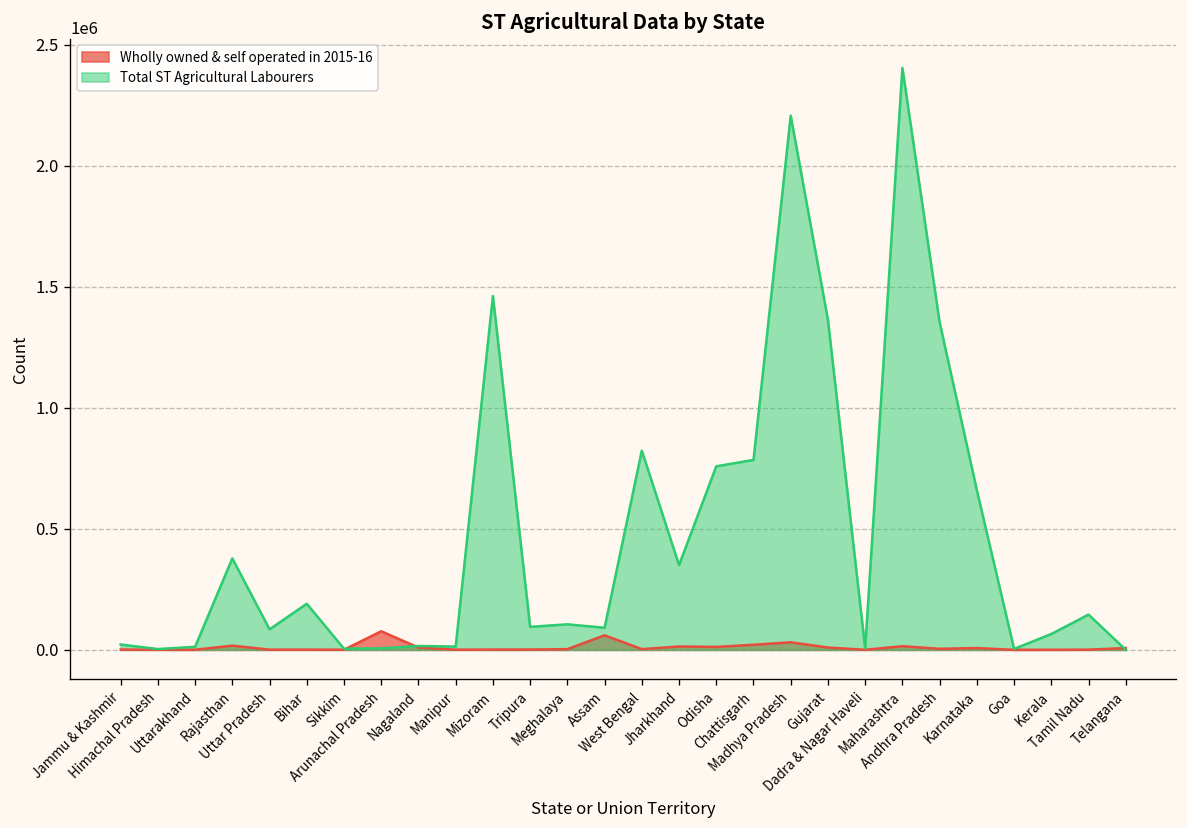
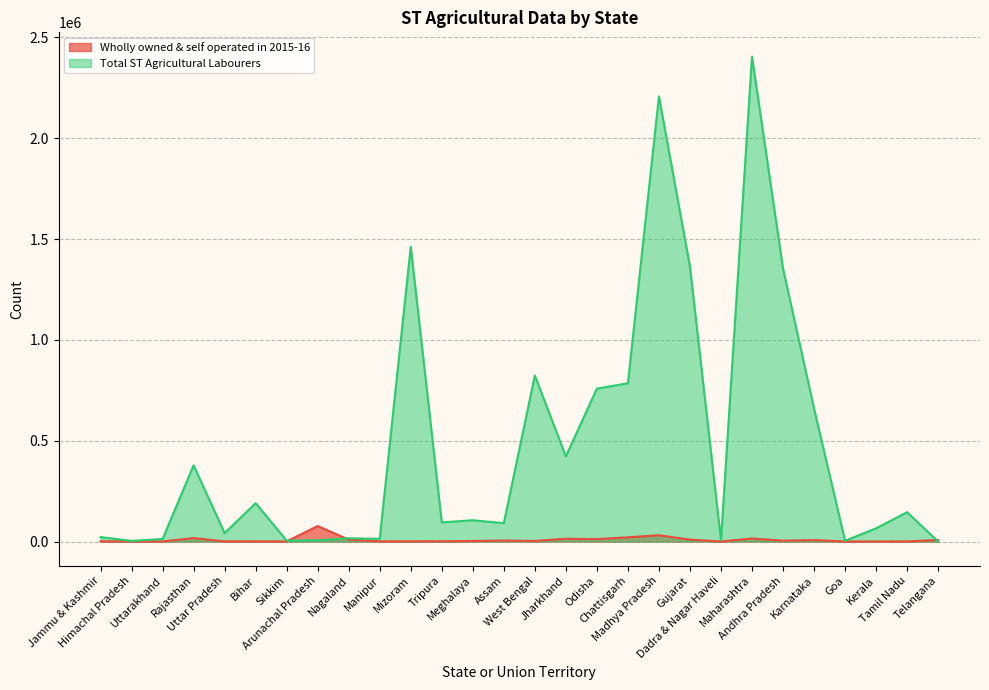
  {
    "Wholly owned & self operated in 2015-16": {
      "Jammu & Kashmir": 0,
      "Rajasthan": 20000,
      "Uttar Pradesh": 0,
      "Bihar": 0,
      "Arunachal Pradesh": 80000,
      "Manipur": 0,
      "Mizoram": 0,
      "Tripura": 0,
      "Meghalaya": 0,
-     "Assam": 60000,
+     "Assam": 0,
      "West Bengal": 0,
      "Jharkhand": 10000,
      "Odisha": 10000,
      "Chattisgarh": 20000,
      "Madhya Pradesh": 30000,
      "Gujarat": 10000,
      "Maharashtra": 20000,
      "Andhra Pradesh": 0,
      "Karnataka": 10000,
      "Kerala": 0,
      "Tamil Nadu": 0
    },
    "Total ST Agricultural Labourers": {
      "Jammu & Kashmir": 20000,
      "Rajasthan": 380000,
-     "Uttar Pradesh": 80000,
+     "Uttar Pradesh": 40000,
      "Bihar": 190000,
      "Arunachal Pradesh": 10000,
      "Manipur": 10000,
      "Mizoram": 1460000,
      "Tripura": 100000,
      "Meghalaya": 110000,
      "Assam": 90000,
      "West Bengal": 820000,
-     "Jharkhand": 350000,
+     "Jharkhand": 420000,
      "Odisha": 760000,
      "Chattisgarh": 780000,
      "Madhya Pradesh": 2210000,
      "Gujarat": 1360000,
      "Maharashtra": 2410000,
      "Andhra Pradesh": 1350000,
      "Karnataka": 660000,
      "Kerala": 70000,
      "Tamil Nadu": 150000
    }
  }
